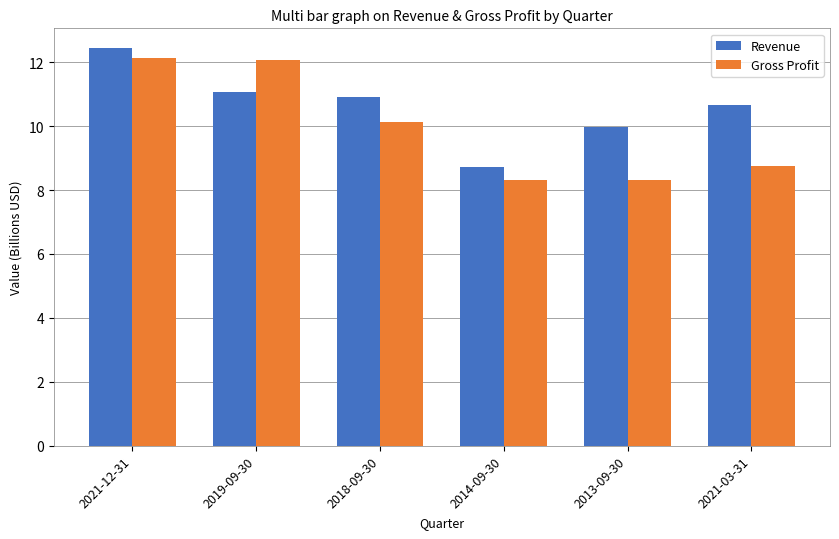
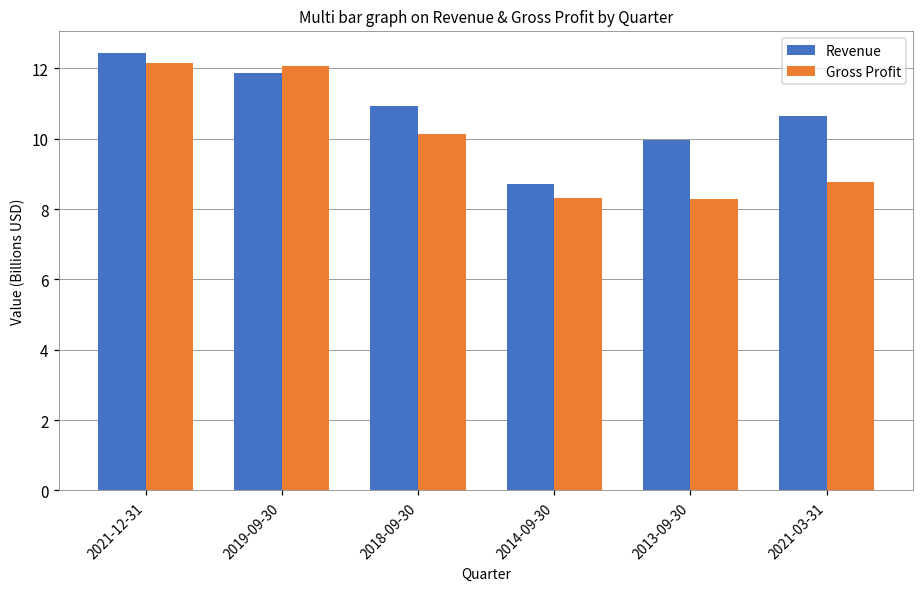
  {
    "Revenue": {
      "2021-12-31": 12.4,
-     "2019-09-30": 11.1,
+     "2019-09-30": 11.9,
      "2018-09-30": 10.9,
      "2014-09-30": 8.7,
      "2013-09-30": 10.0,
      "2021-03-31": 10.7
    },
    "Gross Profit": {
      "2021-12-31": 12.1,
      "2019-09-30": 12.1,
      "2018-09-30": 10.1,
      "2014-09-30": 8.3,
      "2013-09-30": 8.3,
      "2021-03-31": 8.8
    }
  }
